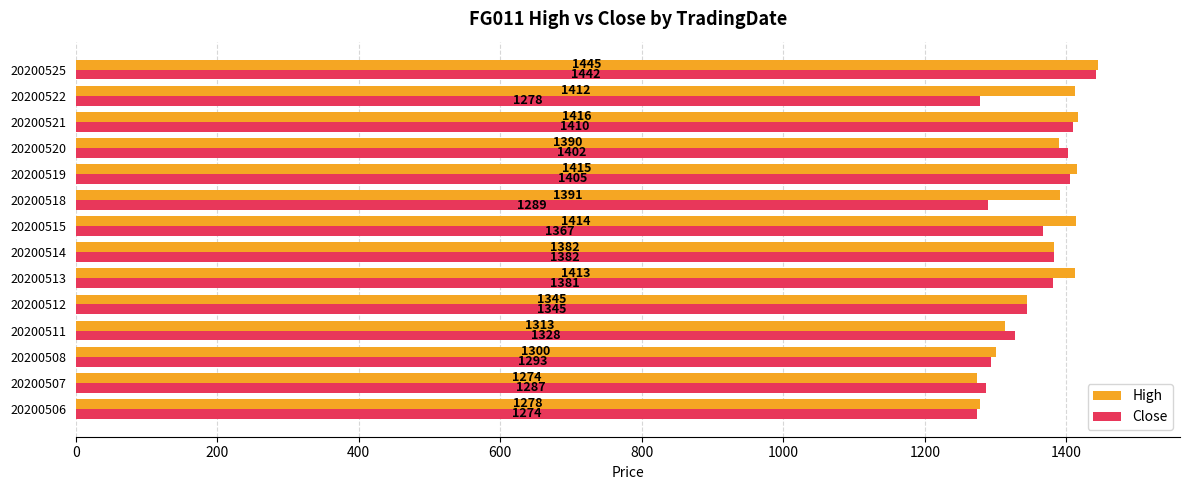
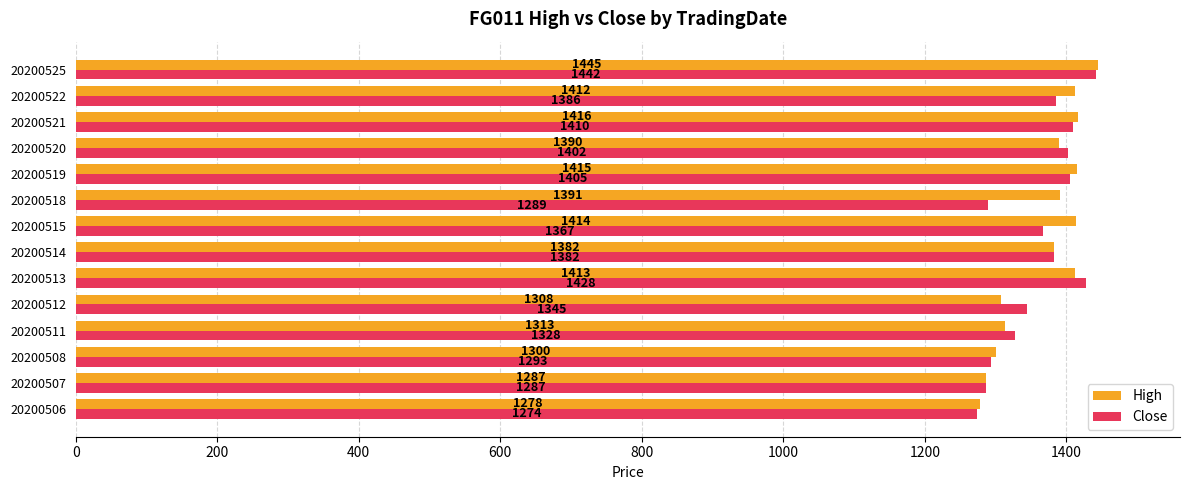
  {
    "High": {
      "20200522": 1412,
      "20200518": 1391,
      "20200515": 1414,
      "20200513": 1413,
-     "20200512": 1345,
-     "20200507": 1274
+     "20200512": 1308,
+     "20200507": 1287
    },
    "Close": {
-     "20200522": 1278,
+     "20200522": 1386,
      "20200518": 1289,
      "20200515": 1367,
-     "20200513": 1381
+     "20200513": 1428
    }
  }
